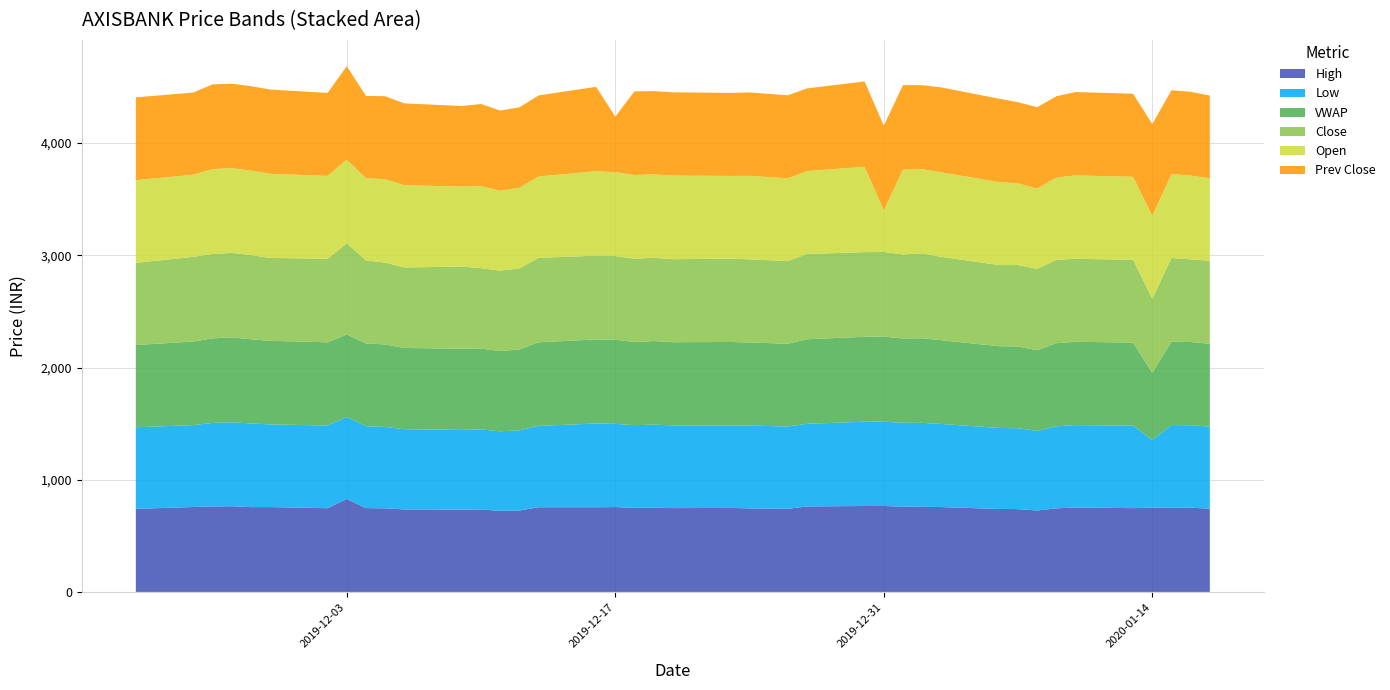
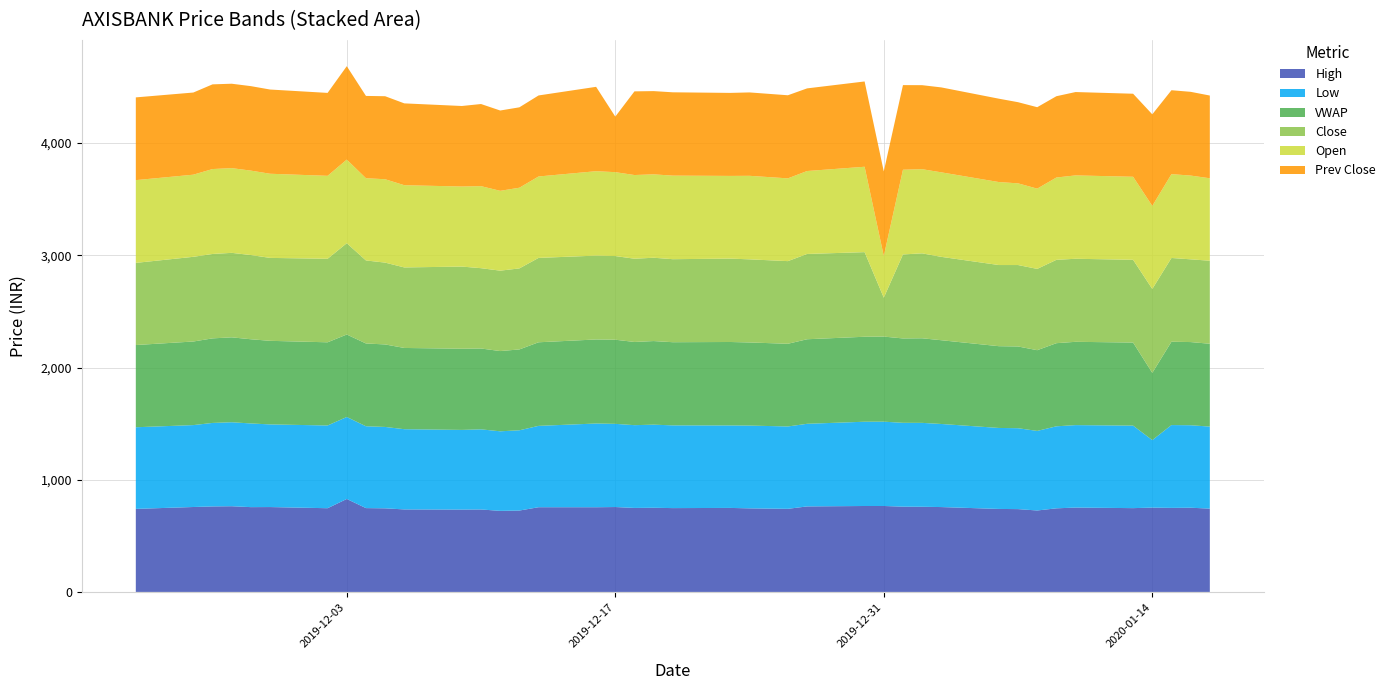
  {
    "High": {
      "2019-12-03": 830,
      "2019-12-17": 760,
      "2019-12-31": 770,
      "2020-01-14": 750
    },
    "Low": {
      "2019-12-03": 730,
      "2019-12-17": 740,
      "2019-12-31": 750,
      "2020-01-14": 600
    },
    "VWAP": {
      "2019-12-03": 740,
      "2019-12-17": 750,
      "2019-12-31": 760,
      "2020-01-14": 600
    },
    "Close": {
      "2019-12-03": 810,
      "2019-12-17": 750,
-     "2019-12-31": 750,
-     "2020-01-14": 660
+     "2019-12-31": 350,
+     "2020-01-14": 750
    },
    "Open": {
      "2019-12-03": 740,
      "2019-12-17": 750,
      "2019-12-31": 370,
      "2020-01-14": 740
    },
    "Prev Close": {
      "2019-12-03": 830,
      "2019-12-17": 490,
      "2019-12-31": 750,
      "2020-01-14": 820
    }
  }
